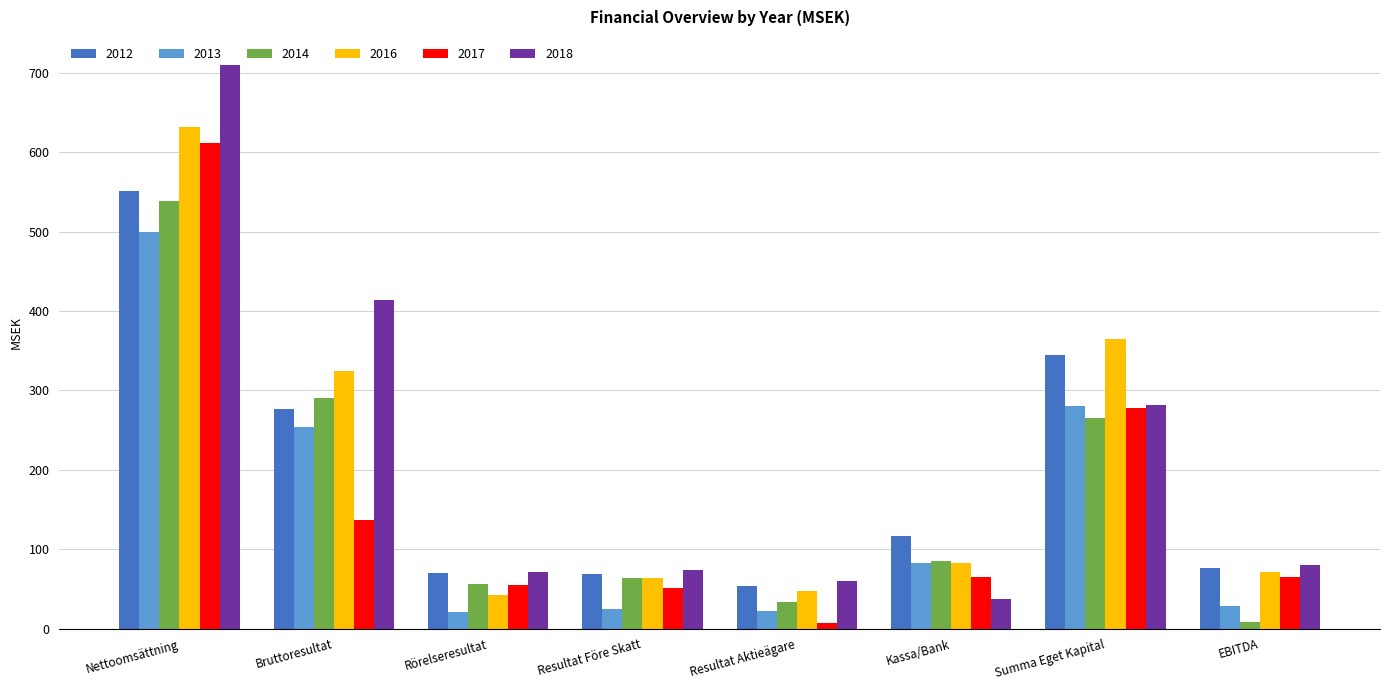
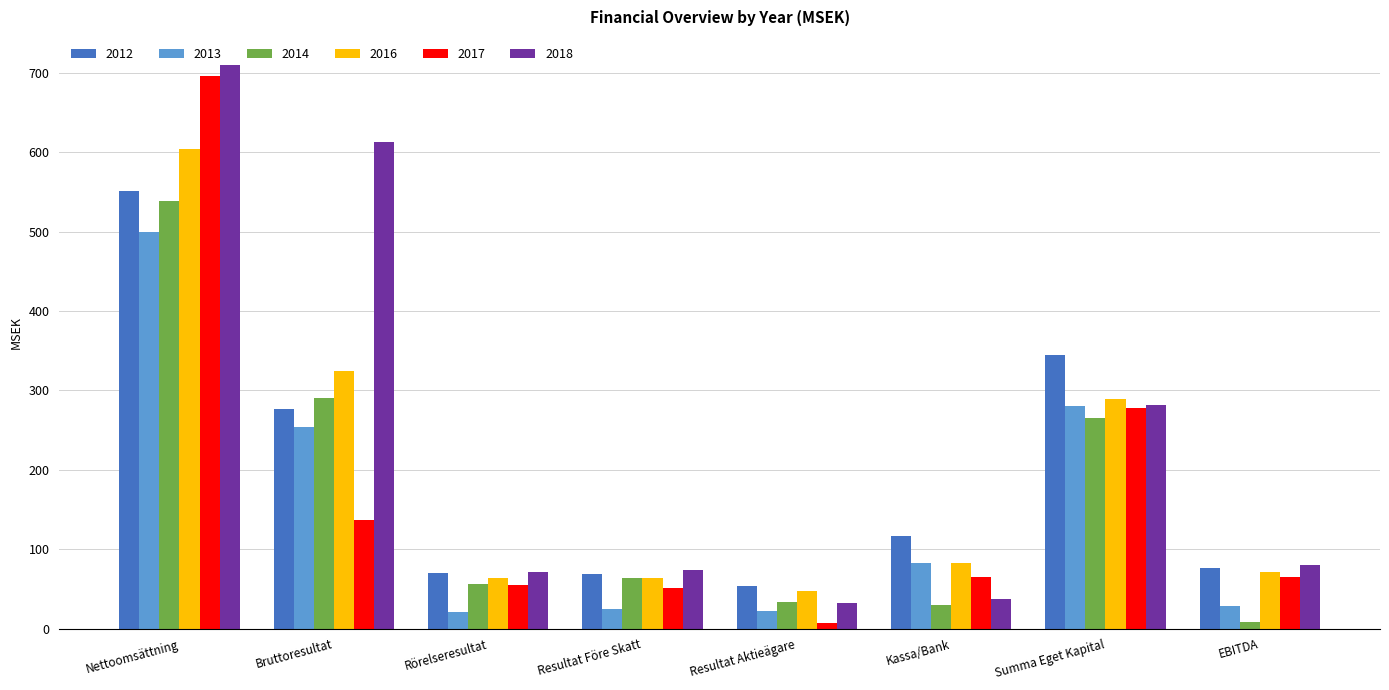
  {
    "2014": {
      "Nettoomsättning": 540,
      "Bruttoresultat": 290,
      "Rörelseresultat": 60,
      "Resultat Före Skatt": 60,
      "Resultat Aktieägare": 30,
-     "Kassa/Bank": 90,
+     "Kassa/Bank": 30,
      "Summa Eget Kapital": 270,
      "EBITDA": 10
    },
    "2016": {
-     "Nettoomsättning": 630,
+     "Nettoomsättning": 600,
      "Bruttoresultat": 320,
-     "Rörelseresultat": 40,
+     "Rörelseresultat": 60,
      "Resultat Före Skatt": 60,
      "Resultat Aktieägare": 50,
      "Kassa/Bank": 80,
-     "Summa Eget Kapital": 360,
+     "Summa Eget Kapital": 290,
      "EBITDA": 70
    },
    "2017": {
-     "Nettoomsättning": 610,
+     "Nettoomsättning": 700,
      "Bruttoresultat": 140,
      "Rörelseresultat": 60,
      "Resultat Före Skatt": 50,
      "Resultat Aktieägare": 10,
      "Kassa/Bank": 60,
      "Summa Eget Kapital": 280,
      "EBITDA": 70
    },
    "2018": {
      "Nettoomsättning": 710,
-     "Bruttoresultat": 410,
+     "Bruttoresultat": 610,
      "Rörelseresultat": 70,
      "Resultat Före Skatt": 70,
-     "Resultat Aktieägare": 60,
+     "Resultat Aktieägare": 30,
      "Kassa/Bank": 40,
      "Summa Eget Kapital": 280,
      "EBITDA": 80
    }
  }
